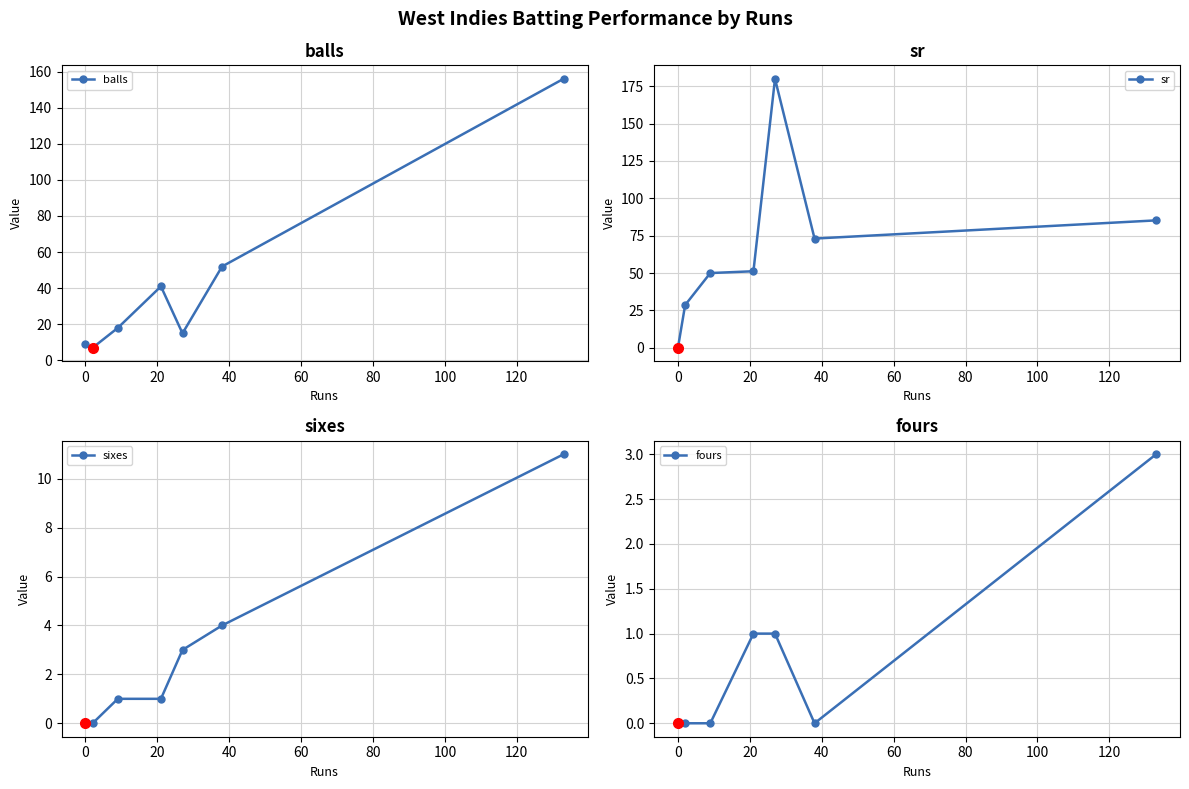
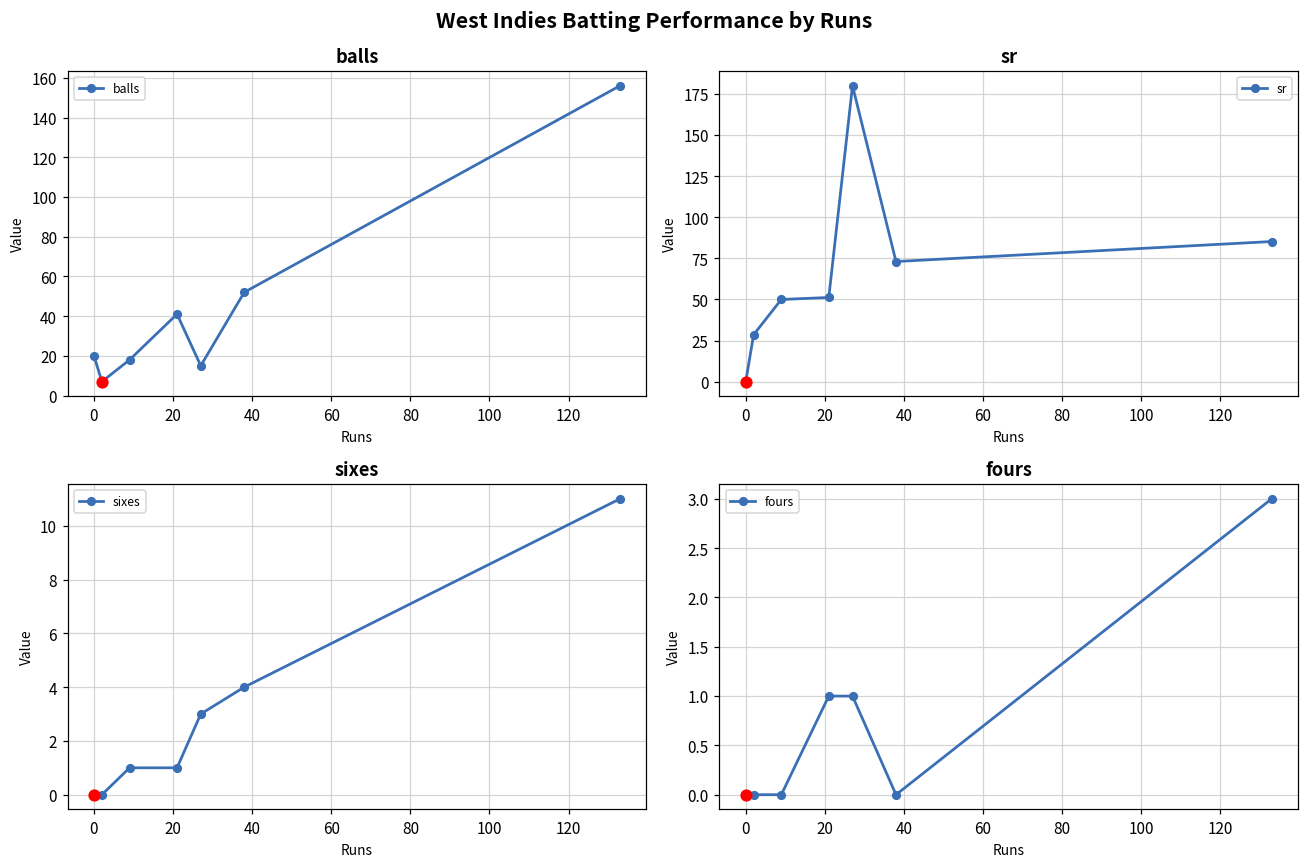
  {
    "balls": {
      "balls": {
-       "0": 9
+       "0": 20
      }
    }
  }
